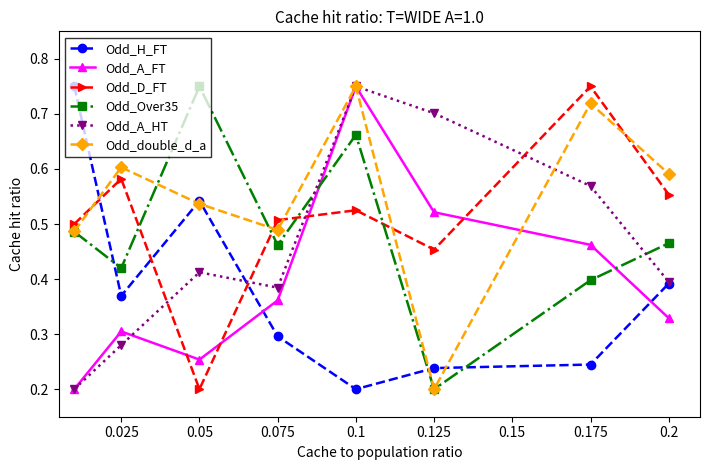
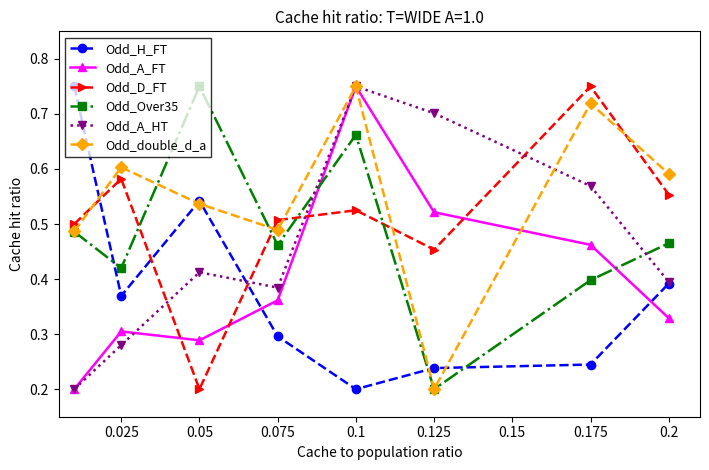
  {
    "Odd_H_FT": {
      "0.025": 0.37,
      "0.05": 0.54,
      "0.075": 0.30,
      "0.1": 0.20,
      "0.125": 0.24,
      "0.175": 0.24
    },
    "Odd_A_FT": {
      "0.025": 0.30,
-     "0.05": 0.25,
+     "0.05": 0.29,
      "0.075": 0.36,
      "0.125": 0.52,
      "0.175": 0.46,
      "0.2": 0.33
    },
    "Odd_D_FT": {
      "0.025": 0.58,
      "0.05": 0.20,
      "0.075": 0.51,
      "0.1": 0.53,
      "0.125": 0.45,
      "0.175": 0.75,
      "0.2": 0.55
    },
    "Odd_Over35": {
      "0.025": 0.42,
      "0.075": 0.46,
      "0.1": 0.66,
      "0.175": 0.40,
      "0.2": 0.47
    },
    "Odd_A_HT": {
      "0.025": 0.28,
      "0.05": 0.41,
      "0.075": 0.38,
      "0.125": 0.70,
      "0.175": 0.57
    },
    "Odd_double_d_a": {
      "0.025": 0.60,
      "0.05": 0.54,
      "0.075": 0.49,
      "0.175": 0.72,
      "0.2": 0.59
    }
  }
